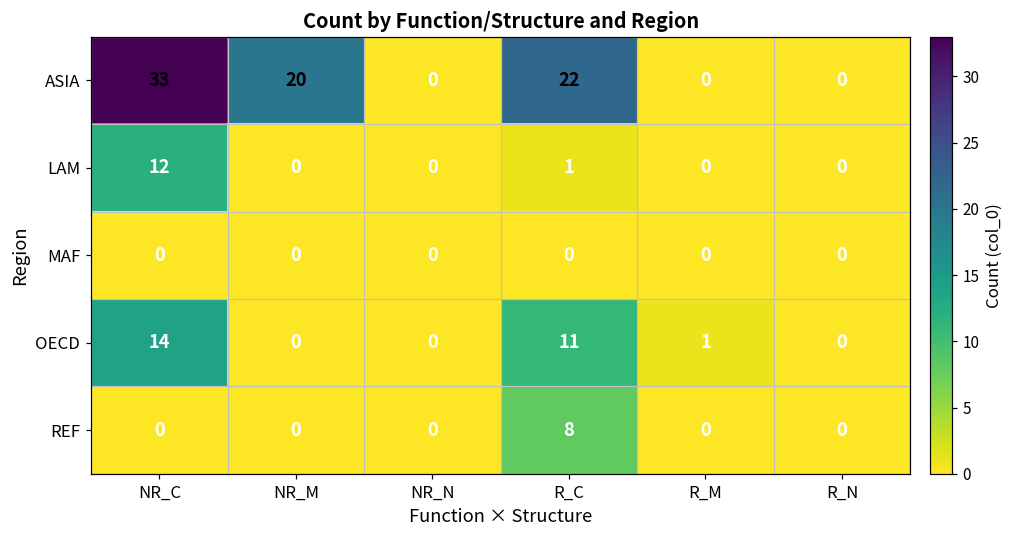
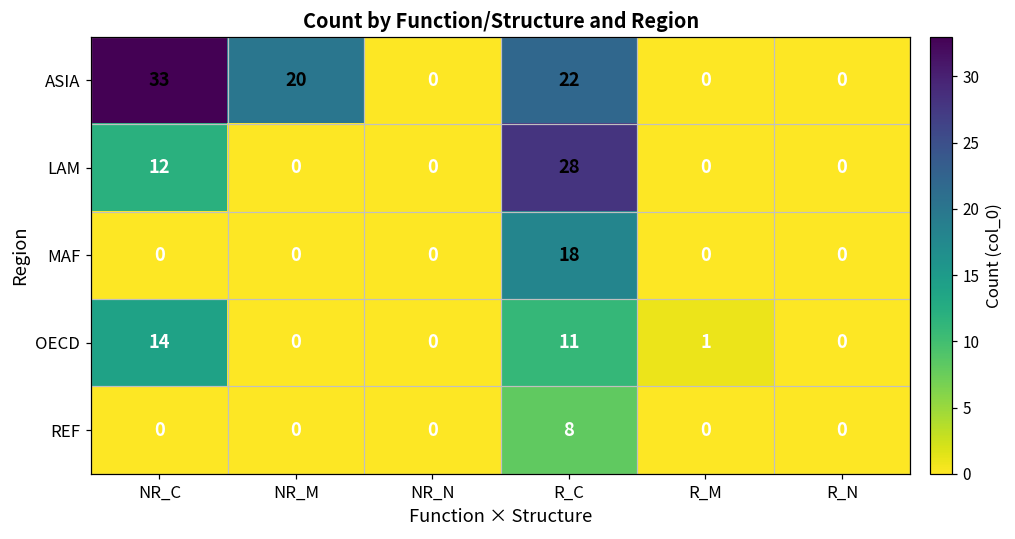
  {
    "ASIA": {
      "NR_C": 33,
      "NR_M": 20,
      "NR_N": 0,
      "R_C": 22,
      "R_M": 0,
      "R_N": 0
    },
    "LAM": {
      "NR_C": 12,
      "NR_M": 0,
      "NR_N": 0,
-     "R_C": 1,
+     "R_C": 28,
      "R_M": 0,
      "R_N": 0
    },
    "MAF": {
      "NR_C": 0,
      "NR_M": 0,
      "NR_N": 0,
-     "R_C": 0,
+     "R_C": 18,
      "R_M": 0,
      "R_N": 0
    },
    "OECD": {
      "NR_C": 14,
      "NR_M": 0,
      "NR_N": 0,
      "R_C": 11,
      "R_M": 1,
      "R_N": 0
    },
    "REF": {
      "NR_C": 0,
      "NR_M": 0,
      "NR_N": 0,
      "R_C": 8,
      "R_M": 0,
      "R_N": 0
    }
  }
